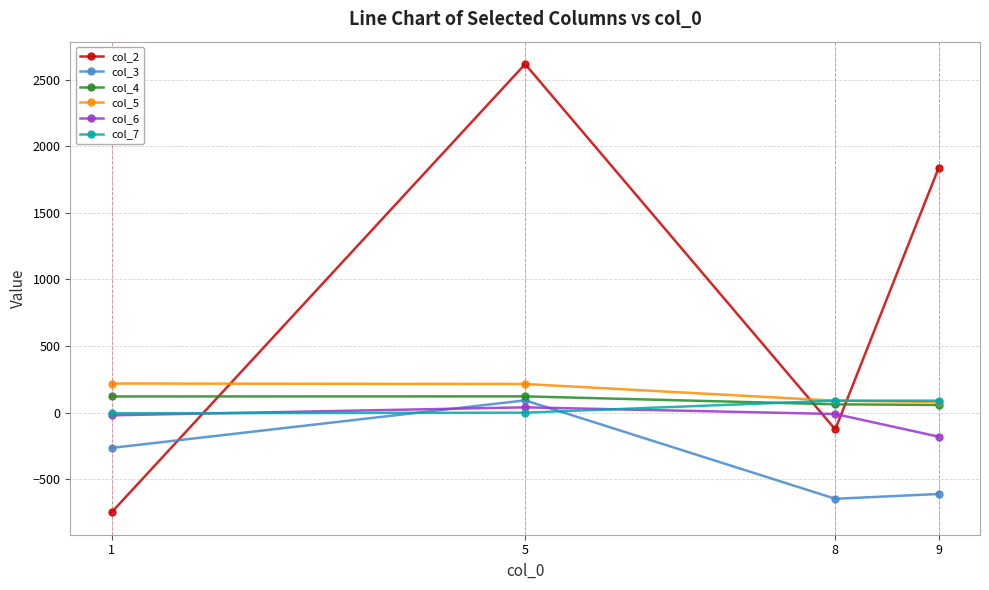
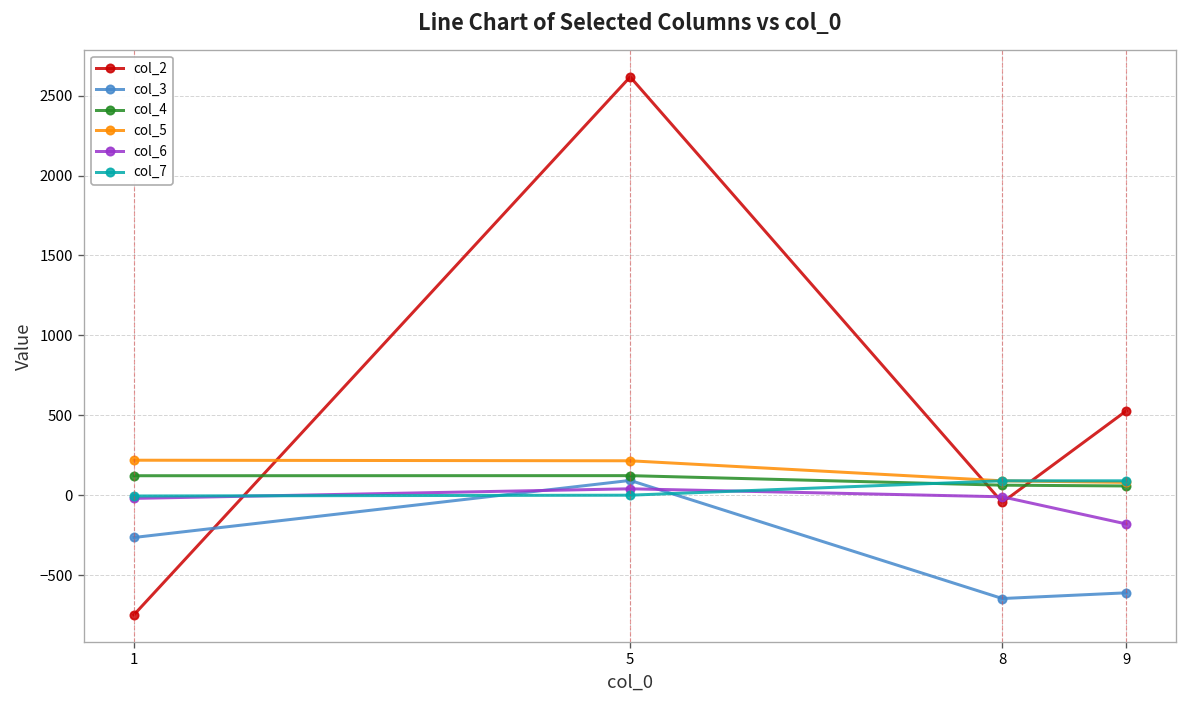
  {
    "col_2": {
      "1": -750,
      "5": 2620,
-     "8": -130,
-     "9": 1840
+     "8": -50,
+     "9": 530
    },
    "col_3": {
      "1": -260,
      "5": 90,
      "8": -650,
      "9": -610
    },
    "col_4": {
      "1": 120,
      "5": 120,
      "8": 60,
      "9": 60
    },
    "col_5": {
      "1": 220,
      "5": 220
    },
    "col_6": {
      "5": 40,
      "8": -10,
      "9": -180
    },
    "col_7": {
      "5": 0
    }
  }
